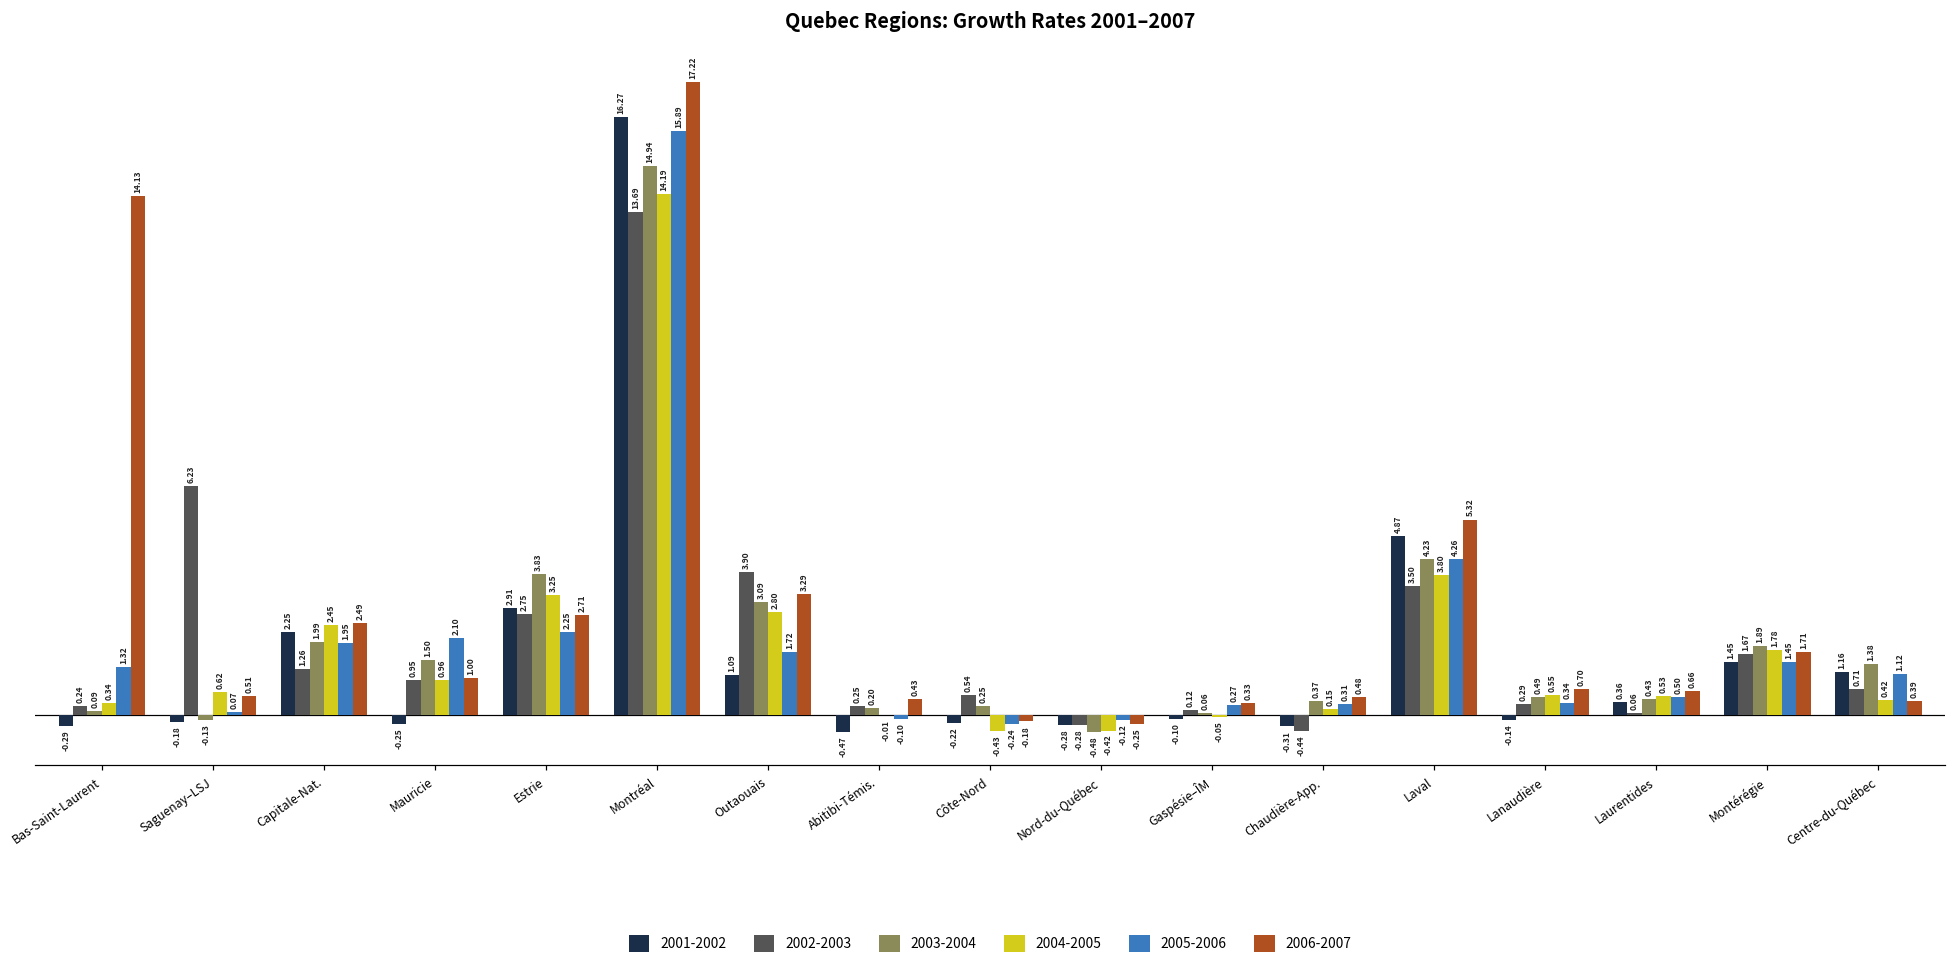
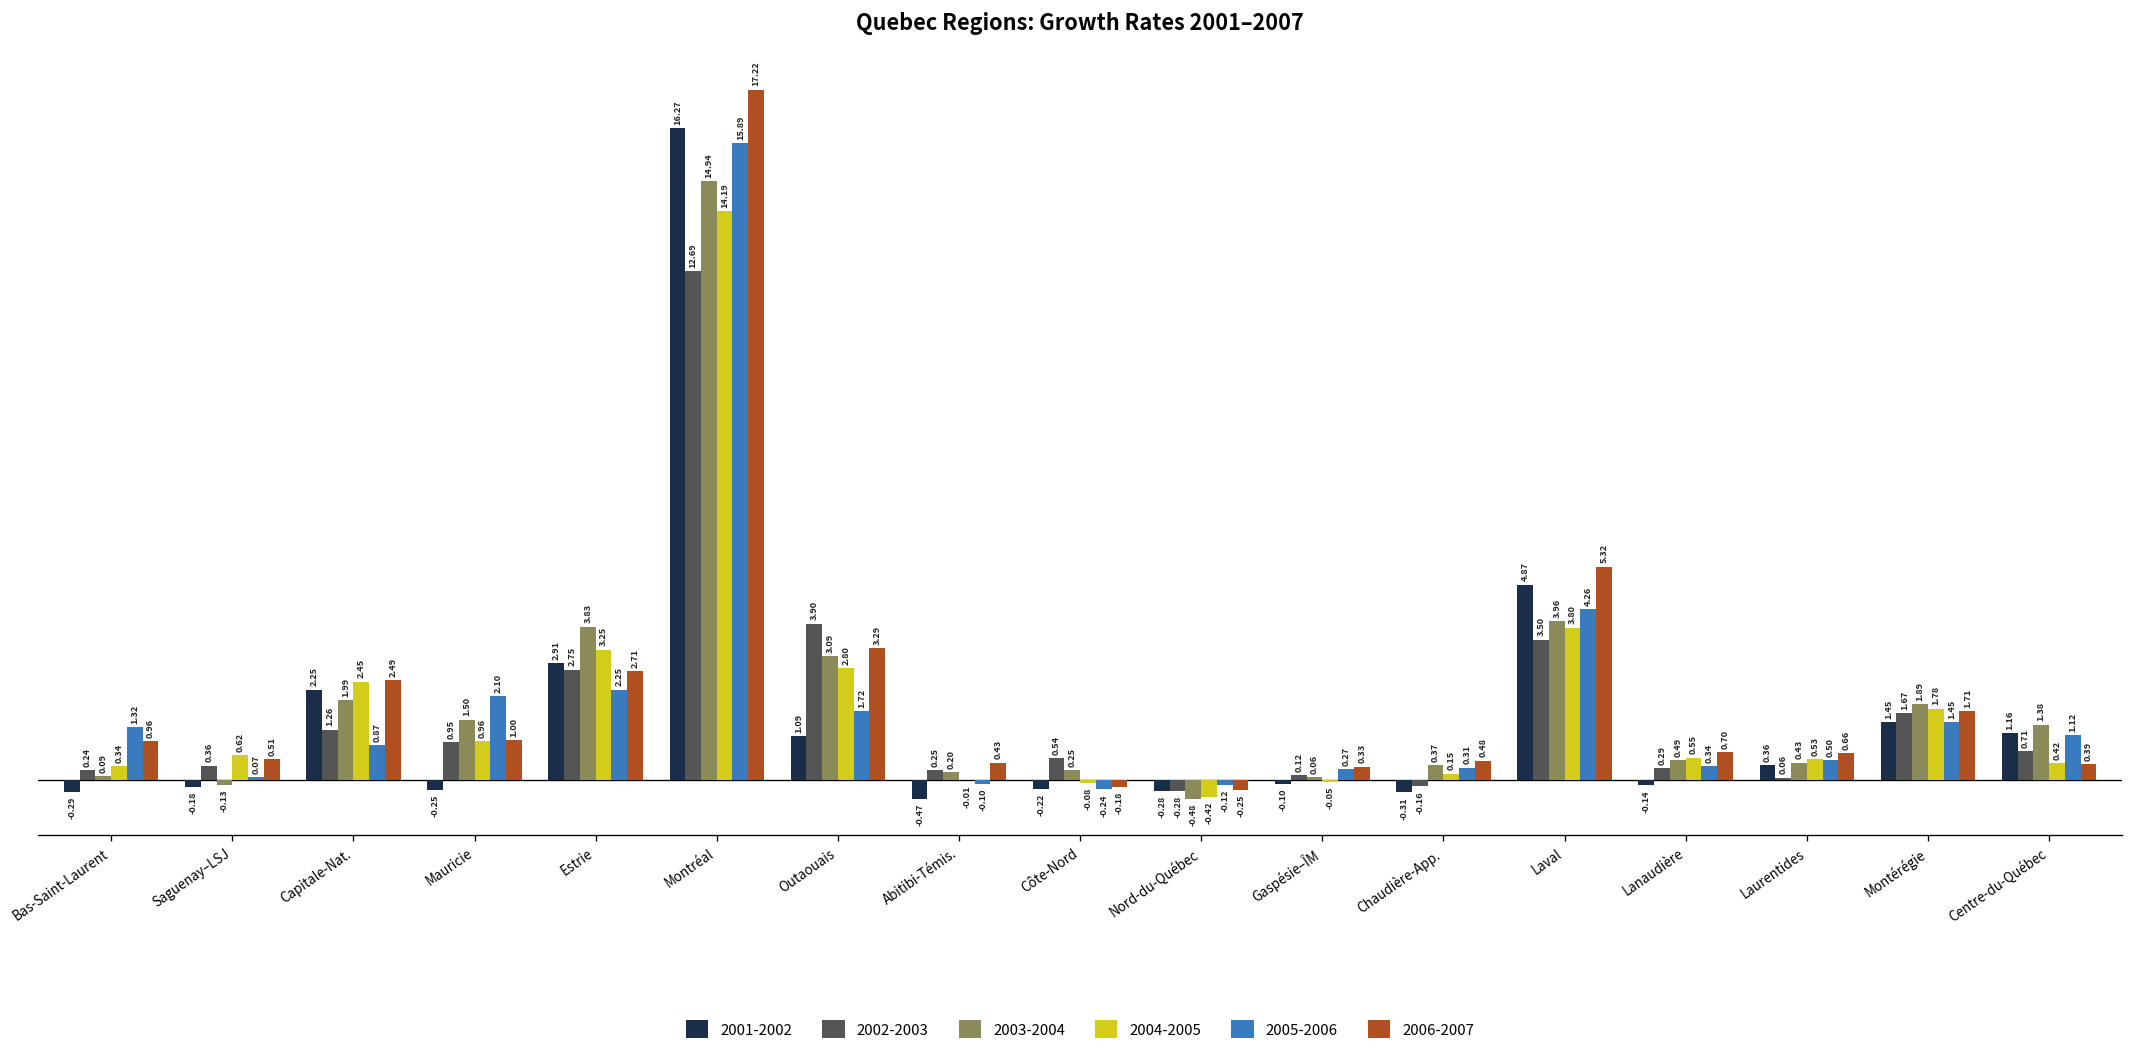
  {
    "2001-2002": {
      "Bas-Saint-Laurent": -0.29,
      "Saguenay–LSJ": -0.18,
      "Capitale-Nat.": 2.25,
      "Mauricie": -0.25,
      "Estrie": 2.91,
      "Montréal": 16.27,
      "Outaouais": 1.09,
      "Abitibi-Témis.": -0.47,
      "Côte-Nord": -0.22,
      "Nord-du-Québec": -0.28,
      "Gaspésie–ÎM": -0.10,
      "Chaudière-App.": -0.31,
      "Laval": 4.87,
      "Lanaudière": -0.14,
      "Laurentides": 0.36,
      "Montérégie": 1.45,
      "Centre-du-Québec": 1.16
    },
    "2002-2003": {
      "Bas-Saint-Laurent": 0.24,
-     "Saguenay–LSJ": 6.23,
+     "Saguenay–LSJ": 0.36,
      "Capitale-Nat.": 1.26,
      "Mauricie": 0.95,
      "Estrie": 2.75,
-     "Montréal": 13.69,
+     "Montréal": 12.69,
      "Outaouais": 3.90,
      "Abitibi-Témis.": 0.25,
      "Côte-Nord": 0.54,
      "Nord-du-Québec": -0.28,
      "Gaspésie–ÎM": 0.12,
-     "Chaudière-App.": -0.44,
+     "Chaudière-App.": -0.16,
      "Laval": 3.50,
      "Lanaudière": 0.29,
      "Laurentides": 0.06,
      "Montérégie": 1.67,
      "Centre-du-Québec": 0.71
    },
    "2003-2004": {
      "Bas-Saint-Laurent": 0.09,
      "Saguenay–LSJ": -0.13,
      "Capitale-Nat.": 1.99,
      "Mauricie": 1.50,
      "Estrie": 3.83,
      "Montréal": 14.94,
      "Outaouais": 3.09,
      "Abitibi-Témis.": 0.20,
      "Côte-Nord": 0.25,
      "Nord-du-Québec": -0.48,
      "Gaspésie–ÎM": 0.06,
      "Chaudière-App.": 0.37,
-     "Laval": 4.23,
+     "Laval": 3.96,
      "Lanaudière": 0.49,
      "Laurentides": 0.43,
      "Montérégie": 1.89,
      "Centre-du-Québec": 1.38
    },
    "2004-2005": {
      "Bas-Saint-Laurent": 0.34,
      "Saguenay–LSJ": 0.62,
      "Capitale-Nat.": 2.45,
      "Mauricie": 0.96,
      "Estrie": 3.25,
      "Montréal": 14.19,
      "Outaouais": 2.80,
      "Abitibi-Témis.": -0.01,
-     "Côte-Nord": -0.43,
+     "Côte-Nord": -0.08,
      "Nord-du-Québec": -0.42,
      "Gaspésie–ÎM": -0.05,
      "Chaudière-App.": 0.15,
      "Laval": 3.80,
      "Lanaudière": 0.55,
      "Laurentides": 0.53,
      "Montérégie": 1.78,
      "Centre-du-Québec": 0.42
    },
    "2005-2006": {
      "Bas-Saint-Laurent": 1.32,
      "Saguenay–LSJ": 0.07,
-     "Capitale-Nat.": 1.95,
+     "Capitale-Nat.": 0.87,
      "Mauricie": 2.10,
      "Estrie": 2.25,
      "Montréal": 15.89,
      "Outaouais": 1.72,
      "Abitibi-Témis.": -0.10,
      "Côte-Nord": -0.24,
      "Nord-du-Québec": -0.12,
      "Gaspésie–ÎM": 0.27,
      "Chaudière-App.": 0.31,
      "Laval": 4.26,
      "Lanaudière": 0.34,
      "Laurentides": 0.50,
      "Montérégie": 1.45,
      "Centre-du-Québec": 1.12
    },
    "2006-2007": {
-     "Bas-Saint-Laurent": 14.13,
+     "Bas-Saint-Laurent": 0.96,
      "Saguenay–LSJ": 0.51,
      "Capitale-Nat.": 2.49,
      "Mauricie": 1.00,
      "Estrie": 2.71,
      "Montréal": 17.22,
      "Outaouais": 3.29,
      "Abitibi-Témis.": 0.43,
      "Côte-Nord": -0.18,
      "Nord-du-Québec": -0.25,
      "Gaspésie–ÎM": 0.33,
      "Chaudière-App.": 0.48,
      "Laval": 5.32,
      "Lanaudière": 0.70,
      "Laurentides": 0.66,
      "Montérégie": 1.71,
      "Centre-du-Québec": 0.39
    }
  }
